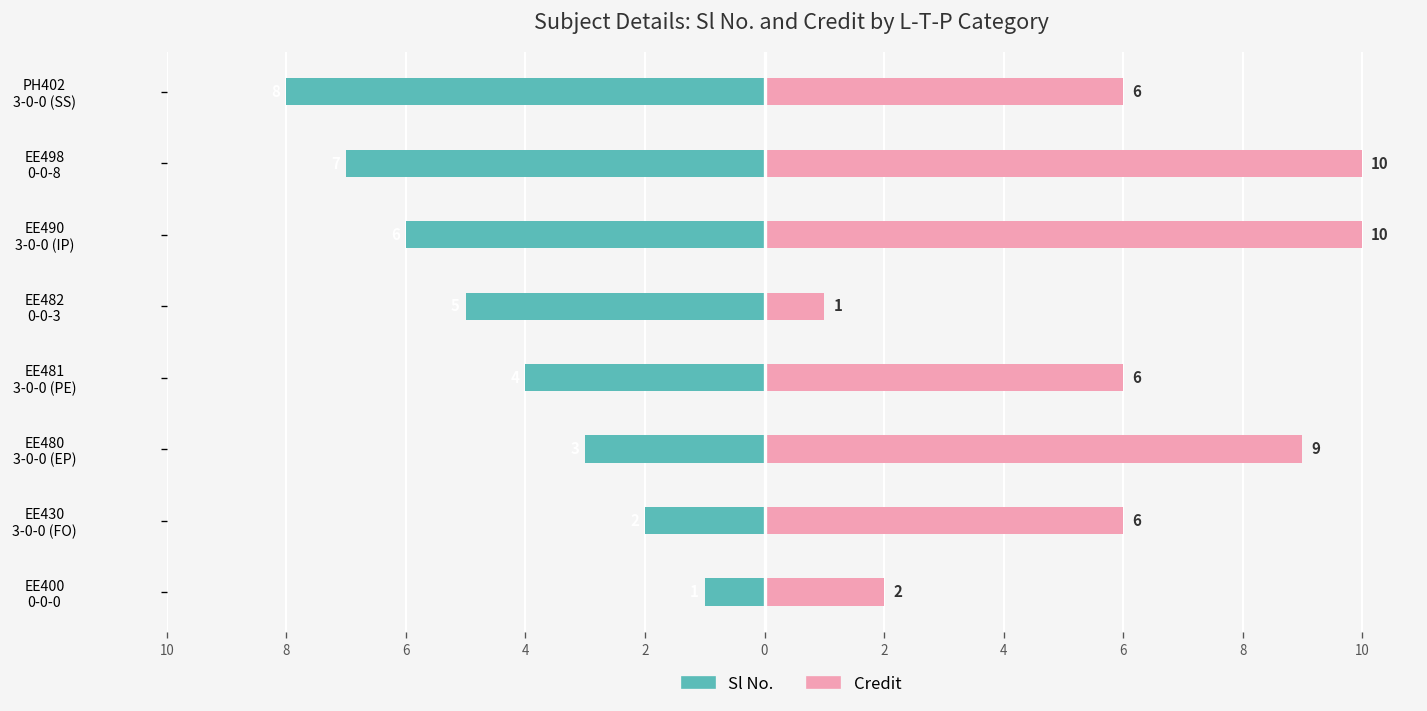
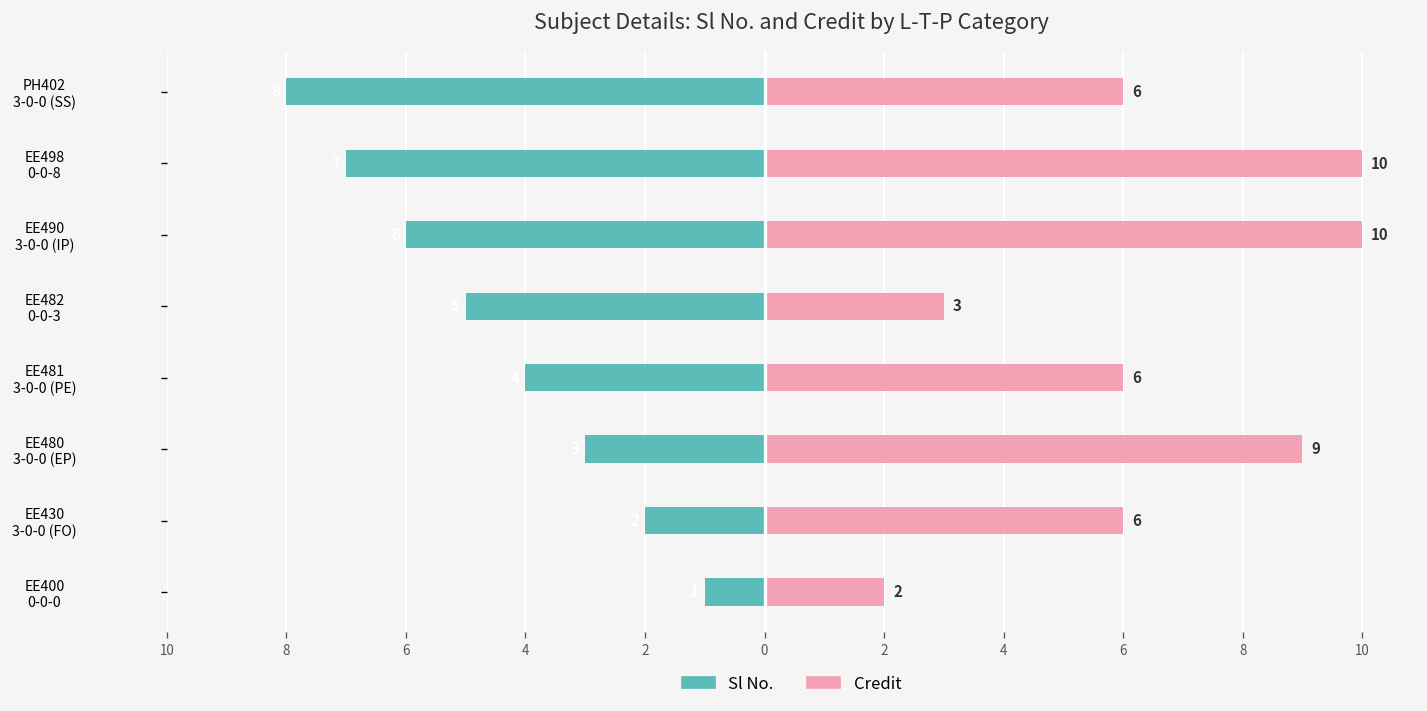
  {
    "Credit": {
      "PH402 3-0-0 (SS)": 6,
      "EE498 0-0-8": 10,
      "EE490 3-0-0 (IP)": 10,
-     "EE482 0-0-3": 1,
+     "EE482 0-0-3": 3,
      "EE481 3-0-0 (PE)": 6,
      "EE480 3-0-0 (EP)": 9,
      "EE430 3-0-0 (FO)": 6,
      "EE400 0-0-0": 2
    }
  }
